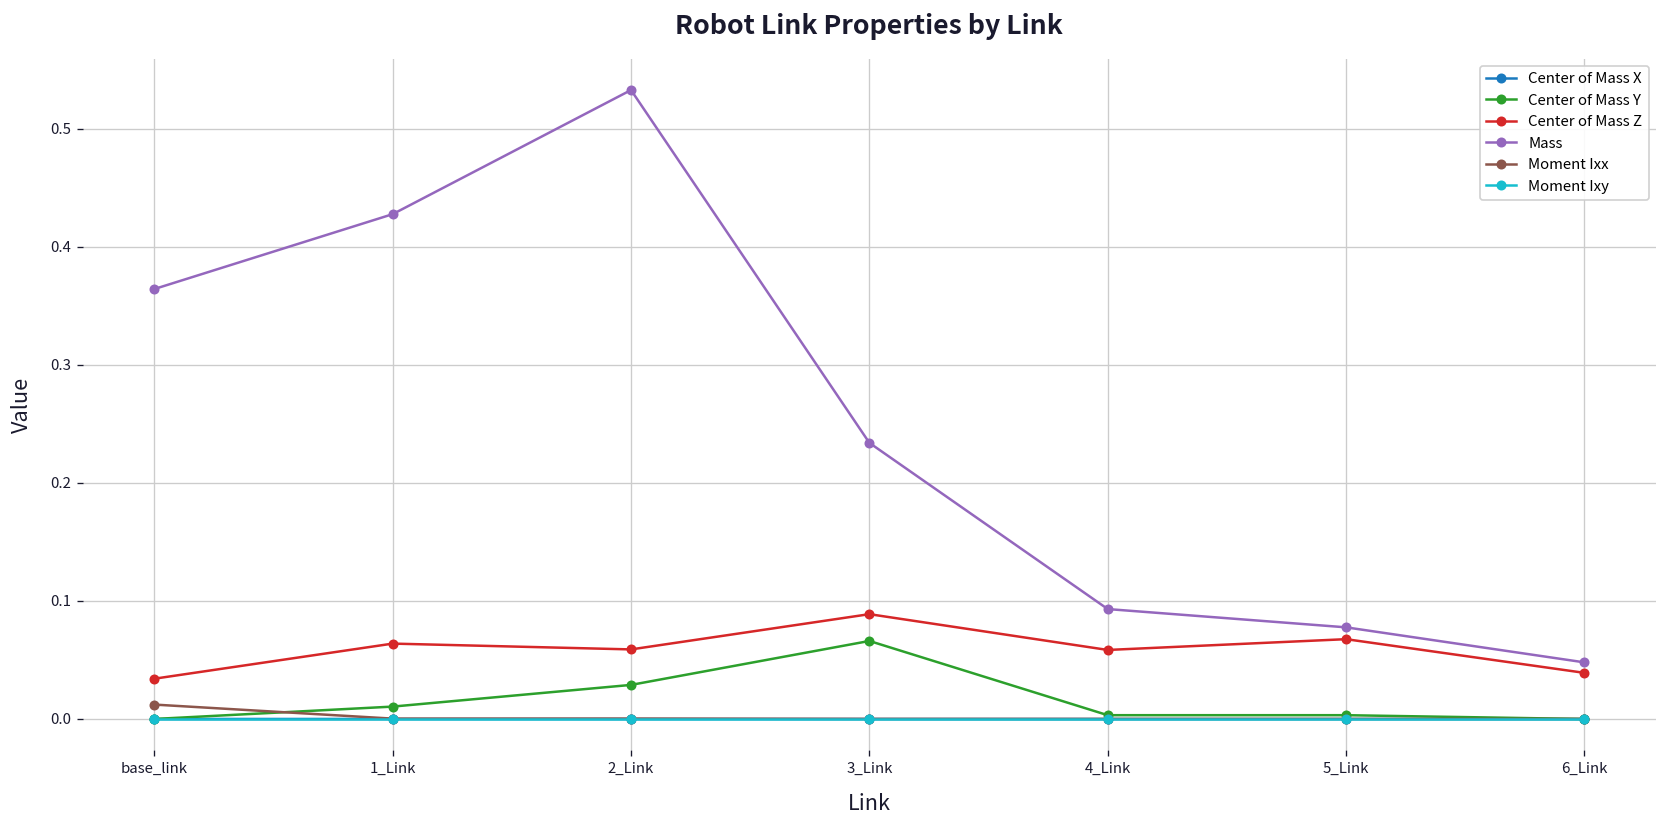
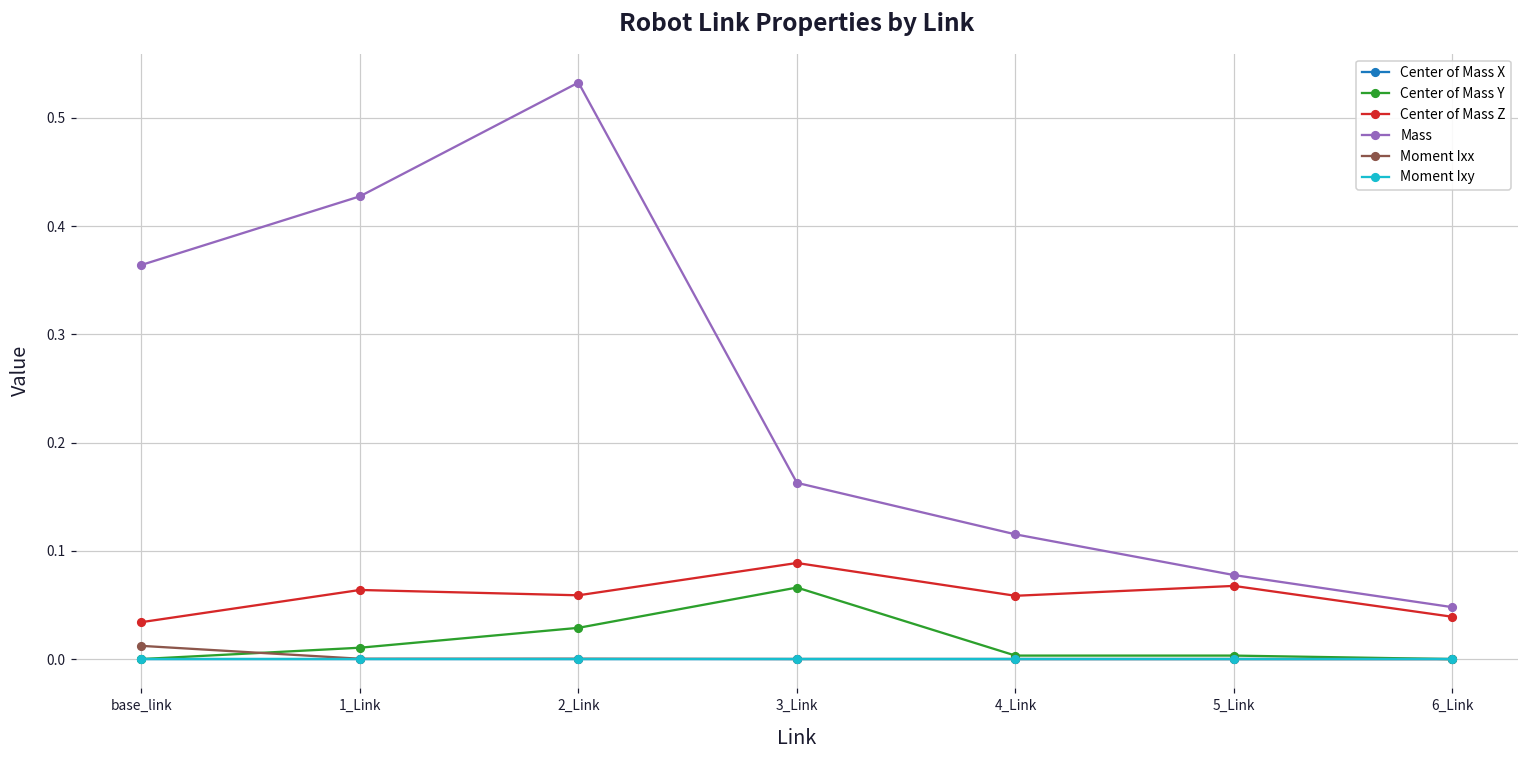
  {
    "Center of Mass Y": {
      "1_Link": 0.01,
      "2_Link": 0.03,
      "3_Link": 0.07,
      "4_Link": 0.00,
      "5_Link": 0.00
    },
    "Center of Mass Z": {
      "base_link": 0.03,
      "1_Link": 0.06,
      "2_Link": 0.06,
      "3_Link": 0.09,
      "4_Link": 0.06,
      "5_Link": 0.07,
      "6_Link": 0.04
    },
    "Mass": {
      "base_link": 0.36,
      "1_Link": 0.43,
      "2_Link": 0.53,
-     "3_Link": 0.23,
-     "4_Link": 0.09,
+     "3_Link": 0.16,
+     "4_Link": 0.12,
      "5_Link": 0.08,
      "6_Link": 0.05
    },
    "Moment Ixx": {
      "base_link": 0.01
    }
  }
